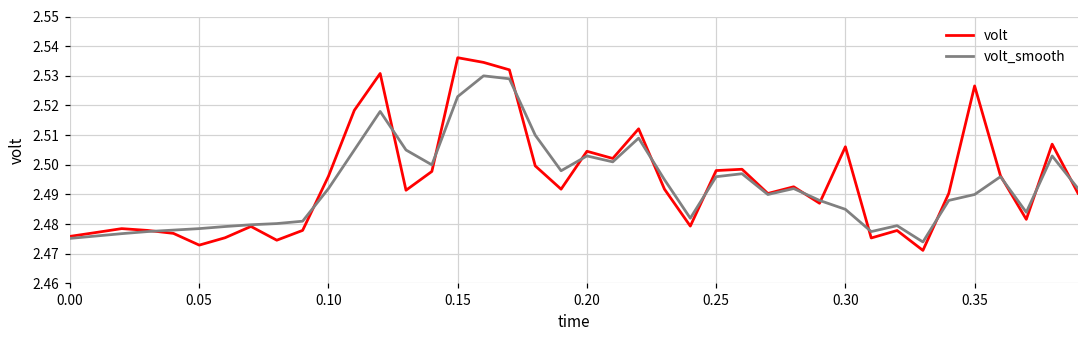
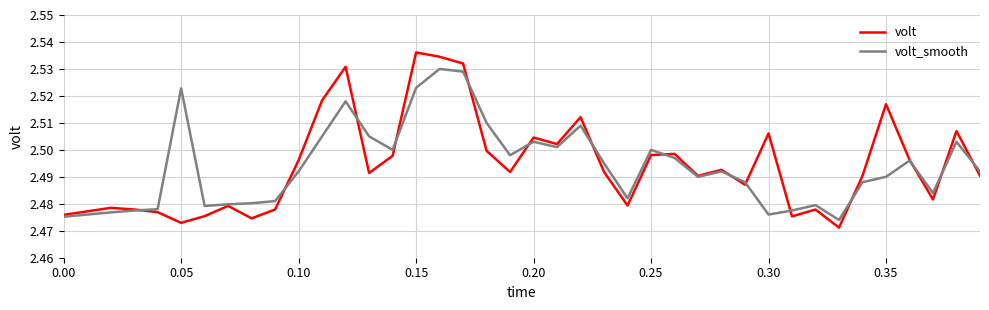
  {
    "volt": {
      "0.05": 2.473,
      "0.10": 2.496,
      "0.15": 2.536,
      "0.20": 2.505,
      "0.25": 2.498,
      "0.30": 2.506,
-     "0.35": 2.527
+     "0.35": 2.517
    },
    "volt_smooth": {
-     "0.05": 2.479,
+     "0.05": 2.523,
      "0.10": 2.492,
      "0.15": 2.523,
      "0.20": 2.503,
-     "0.25": 2.496,
-     "0.30": 2.485,
+     "0.25": 2.500,
+     "0.30": 2.476,
      "0.35": 2.490
    }
  }
